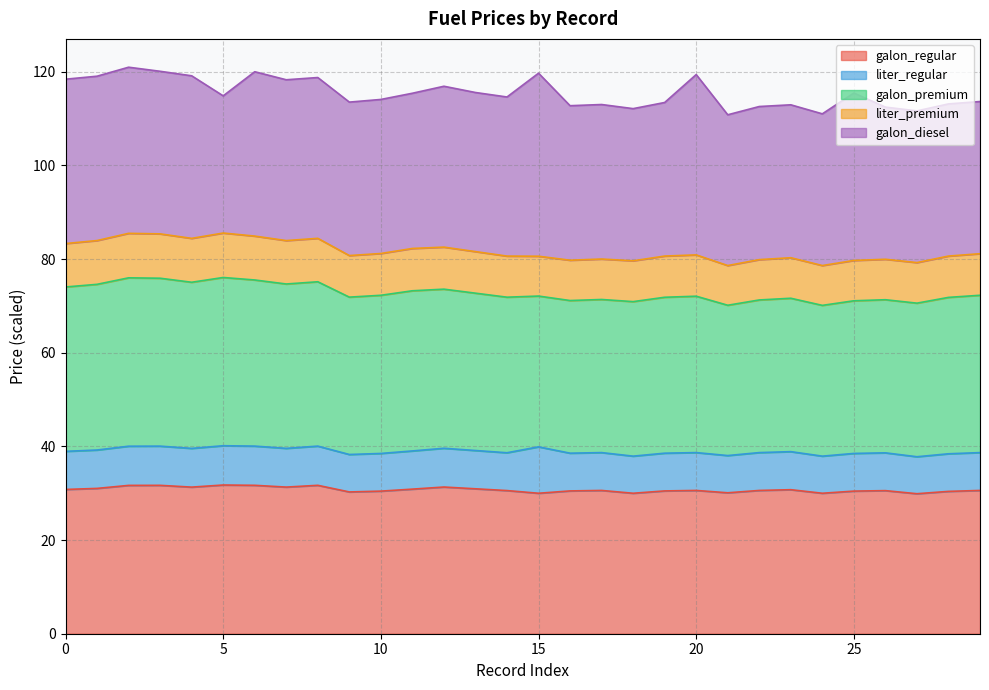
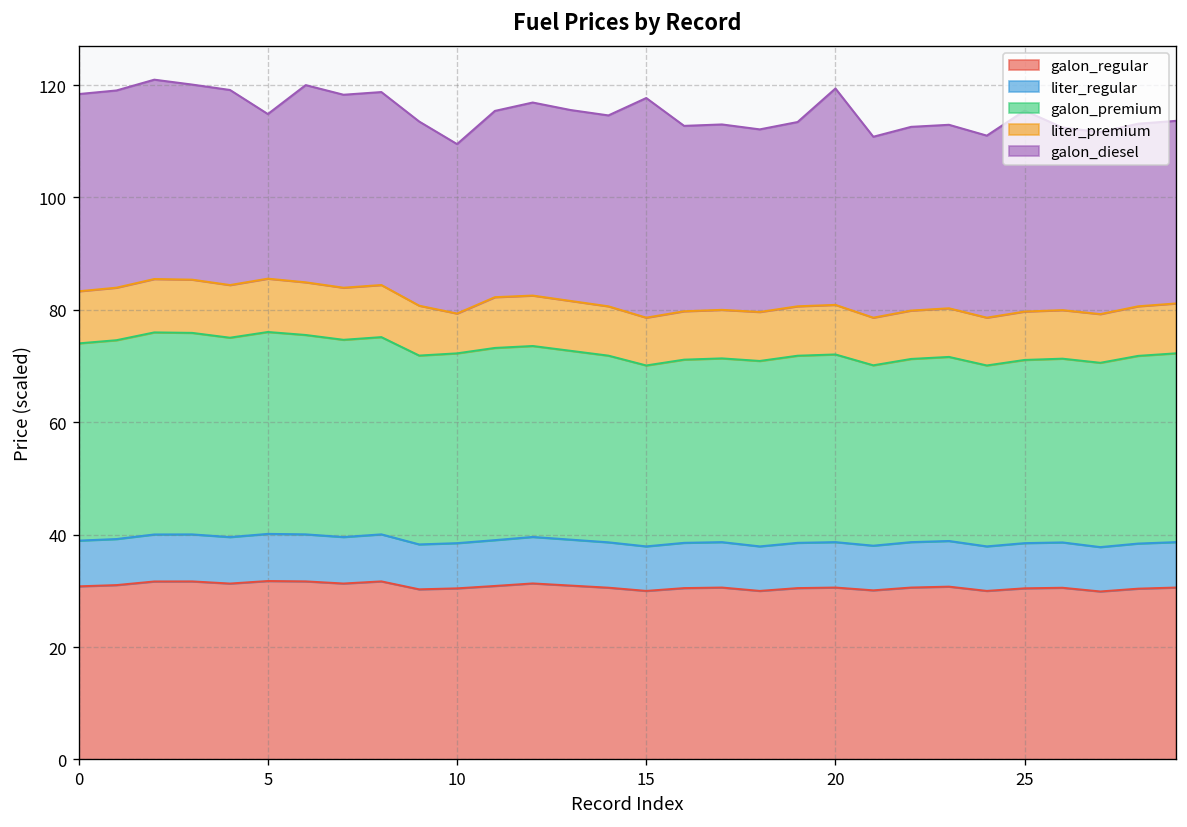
  {
    "galon_regular": {
      "0": 31,
      "5": 32,
      "10": 30,
      "15": 30,
      "20": 31,
      "25": 30
    },
    "liter_regular": {
      "0": 8,
      "5": 8,
      "10": 8,
-     "15": 10,
+     "15": 8,
      "20": 8,
      "25": 8
    },
    "galon_premium": {
      "0": 35,
      "5": 36,
      "10": 34,
      "15": 32,
      "20": 33,
      "25": 33
    },
    "liter_premium": {
      "0": 9,
      "5": 9,
-     "10": 9,
+     "10": 7,
      "15": 9,
      "20": 9,
      "25": 9
    },
    "galon_diesel": {
      "0": 35,
      "5": 29,
-     "10": 33,
+     "10": 30,
      "15": 39,
      "20": 39
    }
  }
